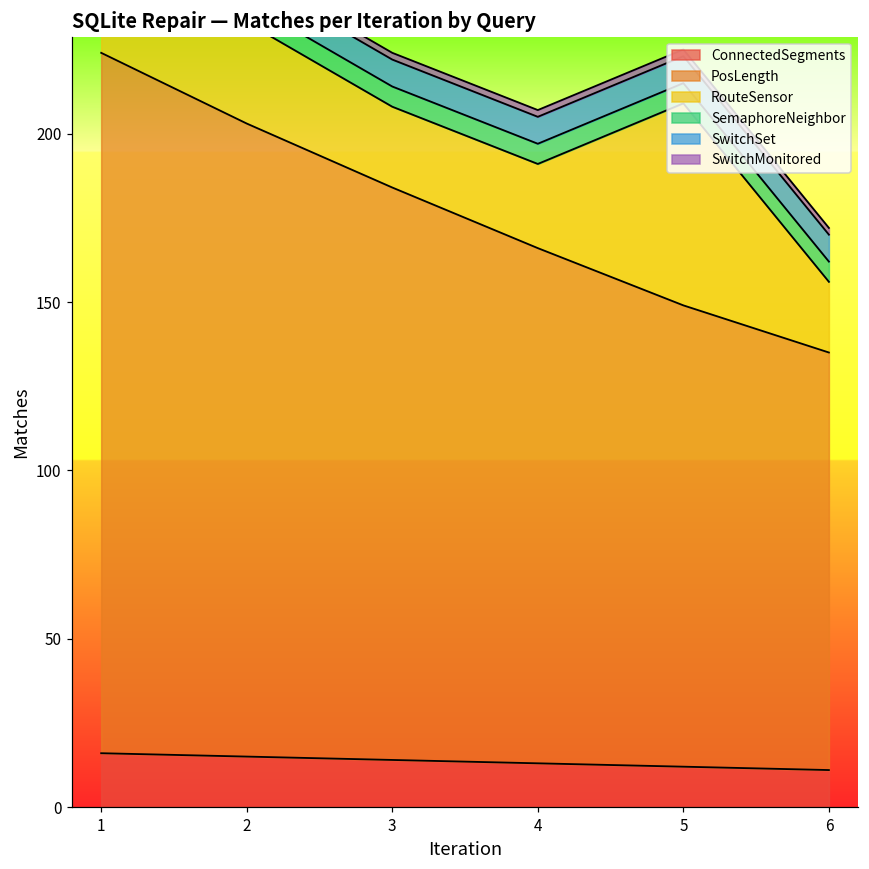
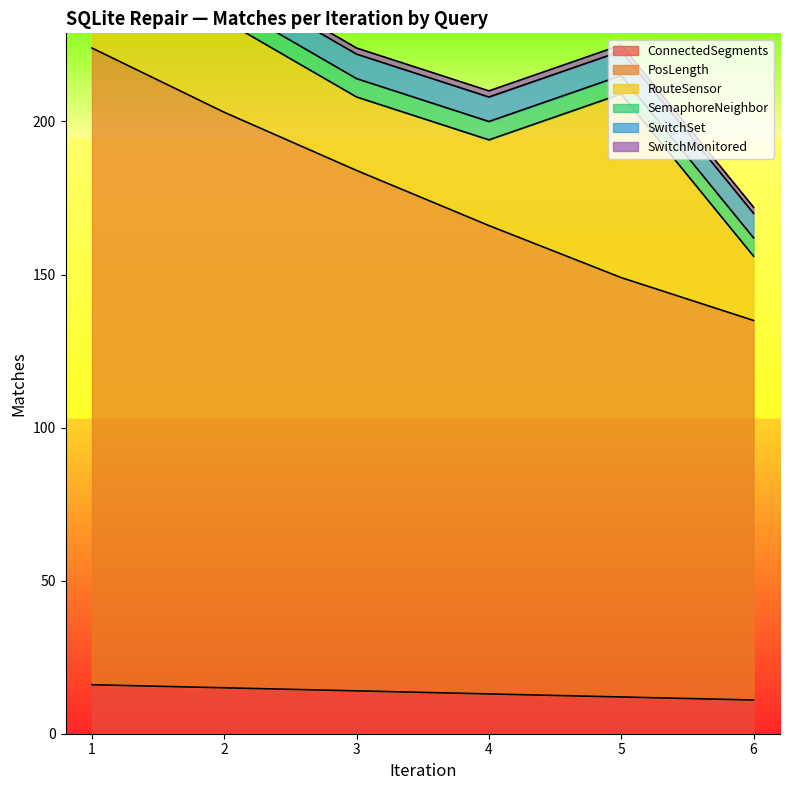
  {
    "RouteSensor": {
      "3": 24,
-     "4": 25,
+     "4": 28,
      "6": 21
    },
    "SemaphoreNeighbor": {
      "3": 6,
      "4": 6,
      "6": 6
    },
    "SwitchSet": {
      "3": 8,
      "4": 8,
      "6": 8
    },
    "SwitchMonitored": {
      "3": 2,
      "4": 2,
      "6": 2
    }
  }
